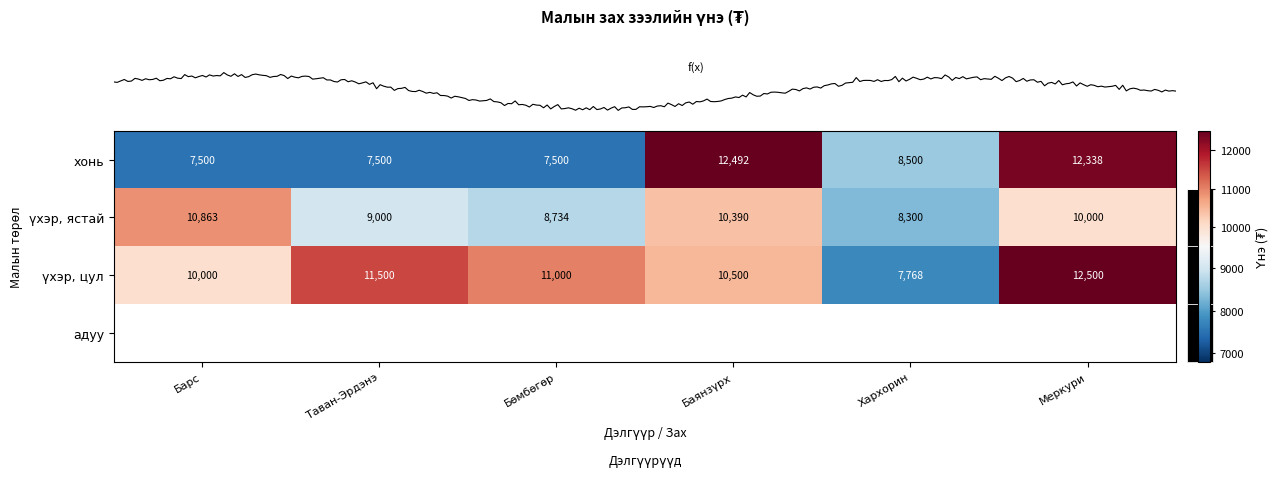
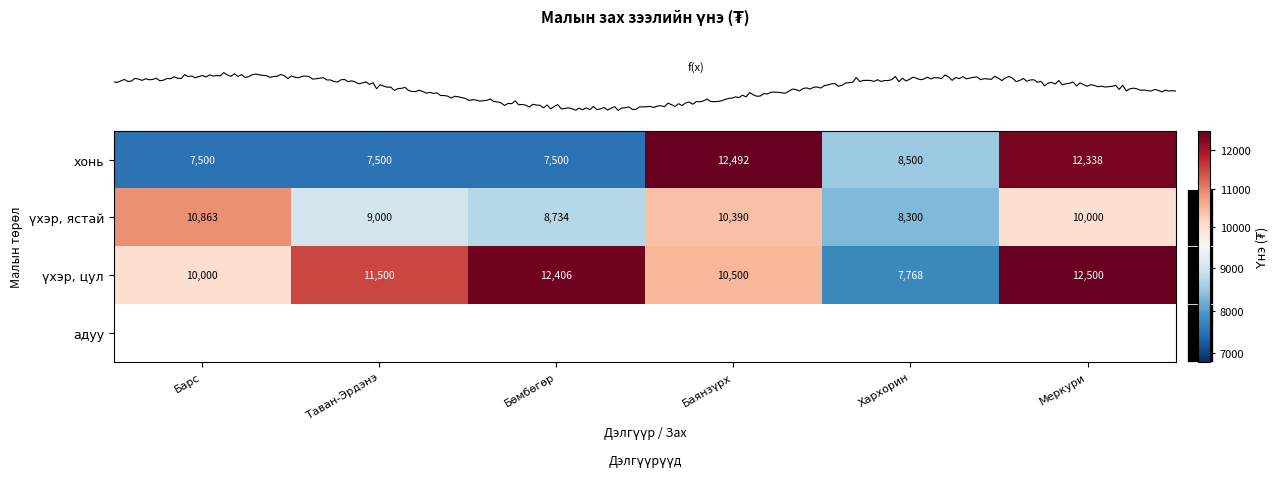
  {
    "хонь": {
      "Барс": "7,500",
      "Таван-Эрдэнэ": "7,500",
      "Бөмбөгөр": "7,500",
      "Баянзүрх": "12,492",
      "Хархорин": "8,500",
      "Меркури": "12,338"
    },
    "үхэр, ястай": {
      "Барс": "10,863",
      "Таван-Эрдэнэ": "9,000",
      "Бөмбөгөр": "8,734",
      "Баянзүрх": "10,390",
      "Хархорин": "8,300",
      "Меркури": "10,000"
    },
    "үхэр, цул": {
      "Барс": "10,000",
      "Таван-Эрдэнэ": "11,500",
-     "Бөмбөгөр": "11,000",
+     "Бөмбөгөр": "12,406",
      "Баянзүрх": "10,500",
      "Хархорин": "7,768",
      "Меркури": "12,500"
    }
  }
